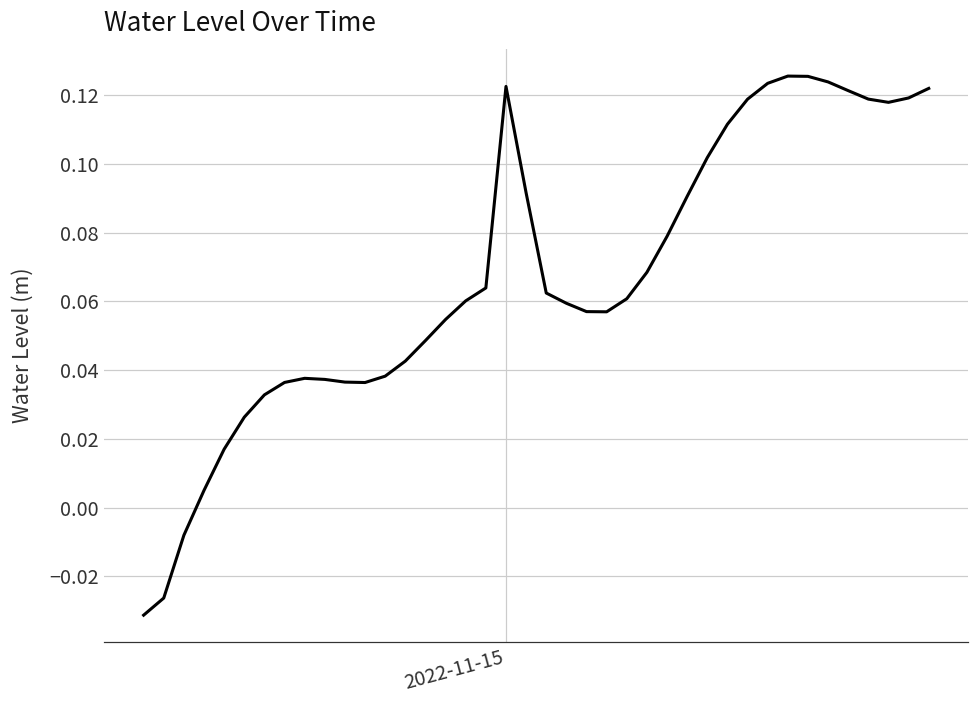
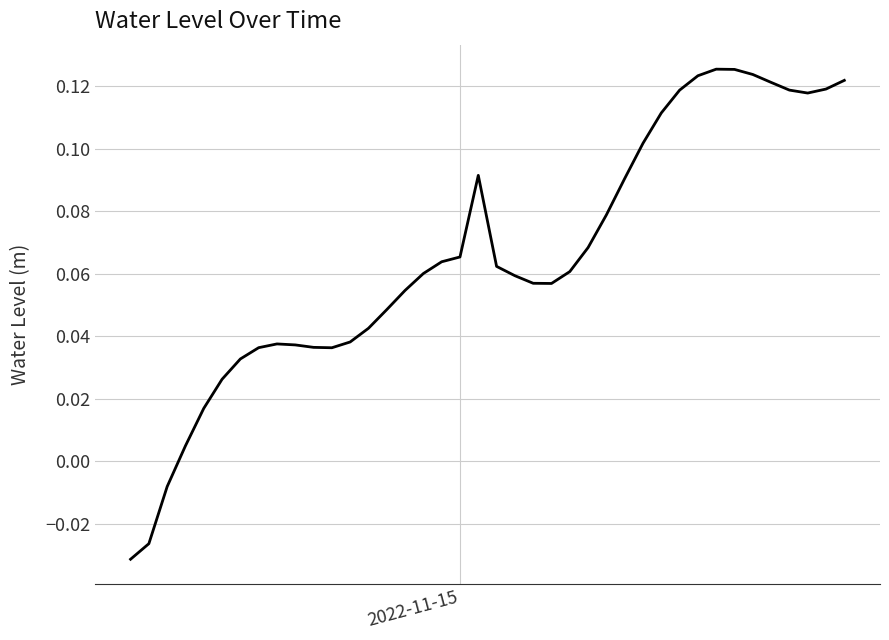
  {
-   "2022-11-15": 0.123
+   "2022-11-15": 0.065
  }
